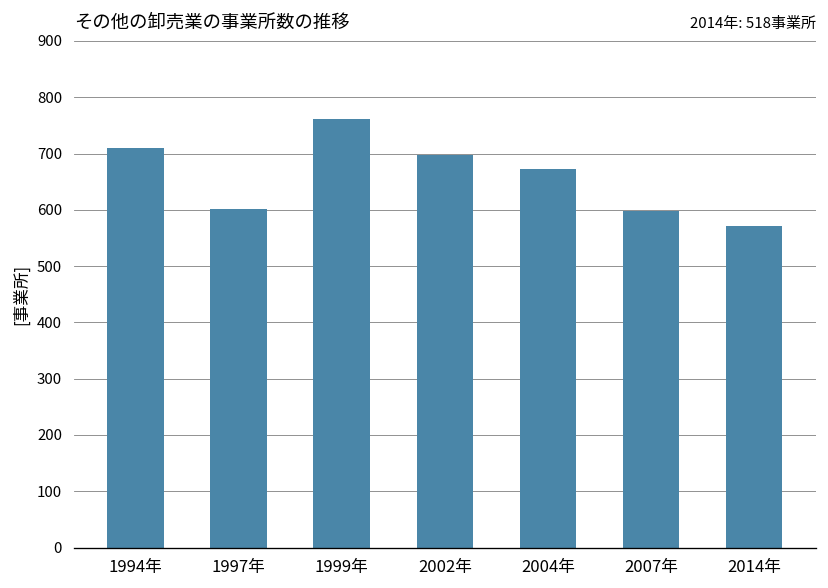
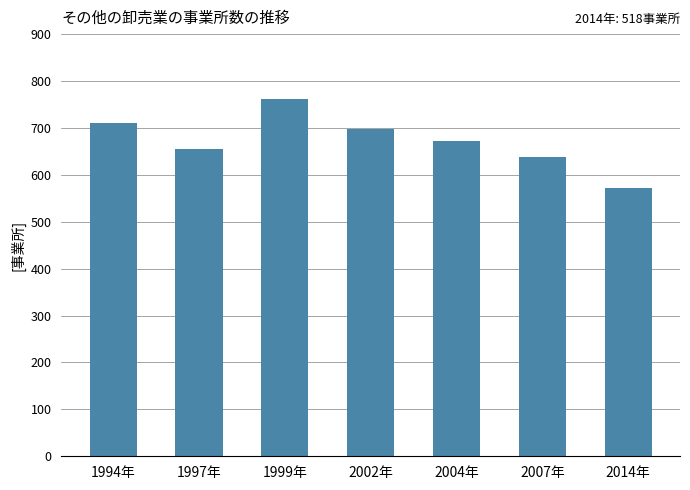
  {
    "1994年": 710,
-   "1997年": 600,
+   "1997年": 660,
    "1999年": 760,
    "2002年": 700,
    "2004年": 670,
-   "2007年": 600,
+   "2007年": 640,
    "2014年": 570
  }
